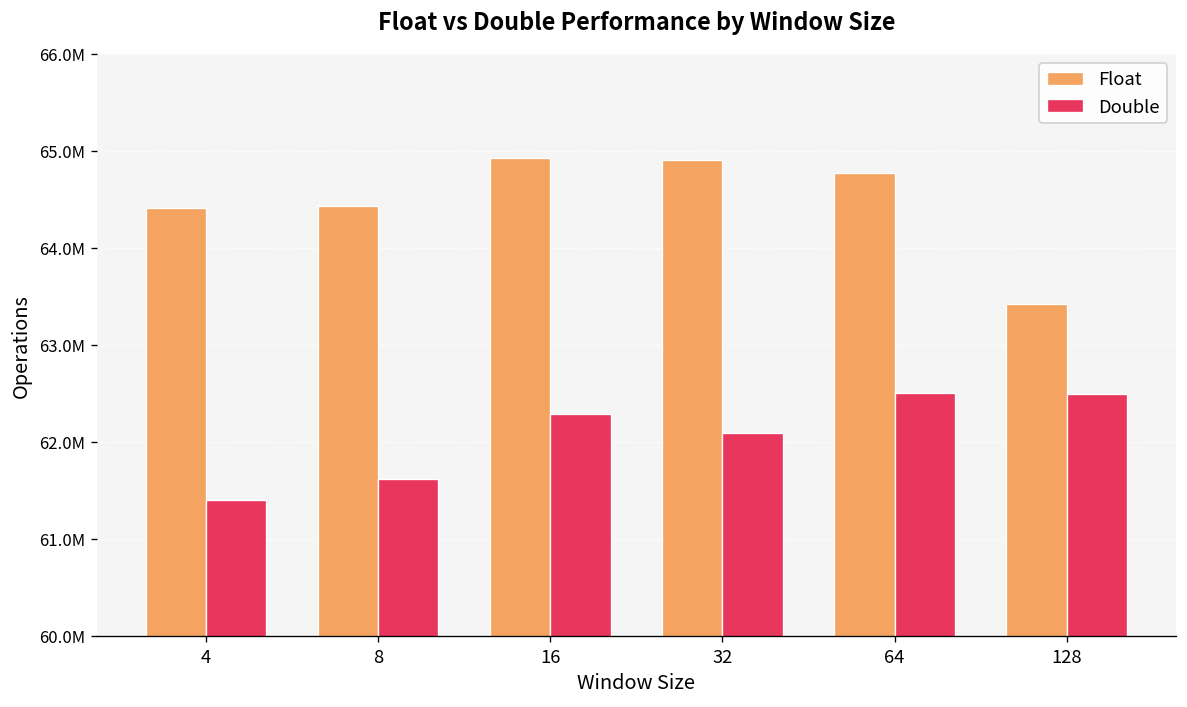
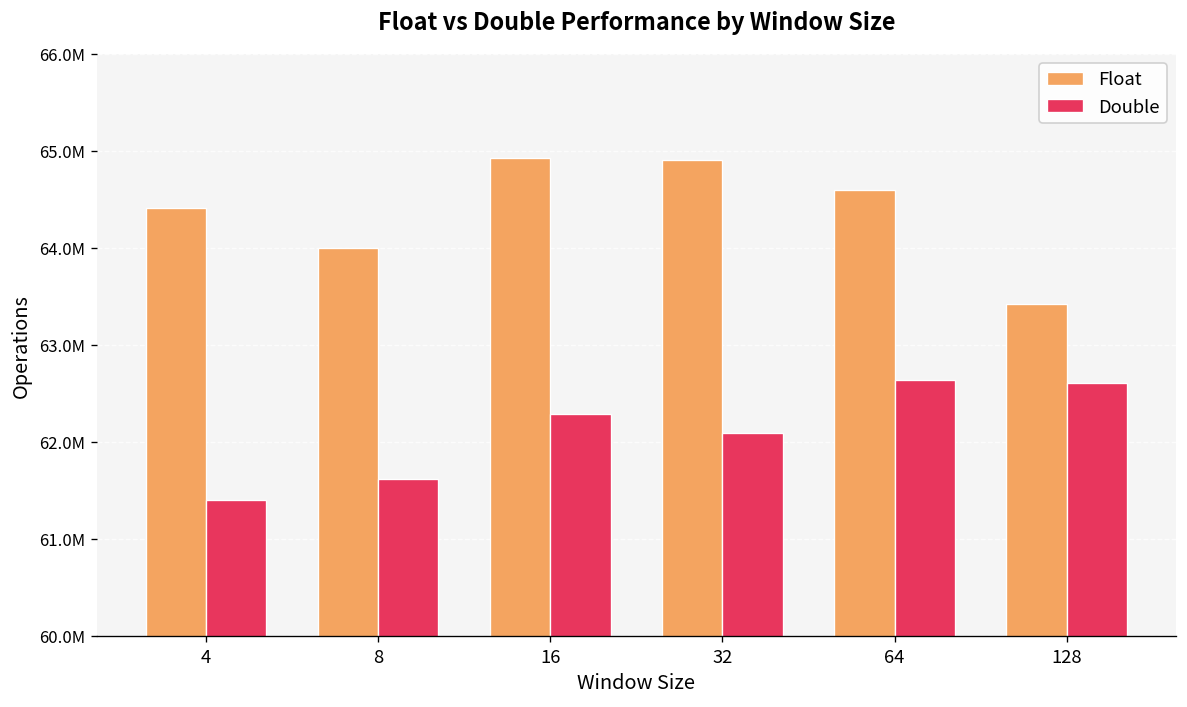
  {
    "Float": {
      "4": 64400000,
-     "8": 64400000,
+     "8": 64000000,
      "16": 64900000,
      "32": 64900000,
-     "64": 64800000,
+     "64": 64600000,
      "128": 63400000
    },
    "Double": {
      "4": 61400000,
      "8": 61600000,
      "16": 62300000,
      "32": 62100000,
-     "64": 62500000,
-     "128": 62500000
+     "64": 62600000,
+     "128": 62600000
    }
  }
